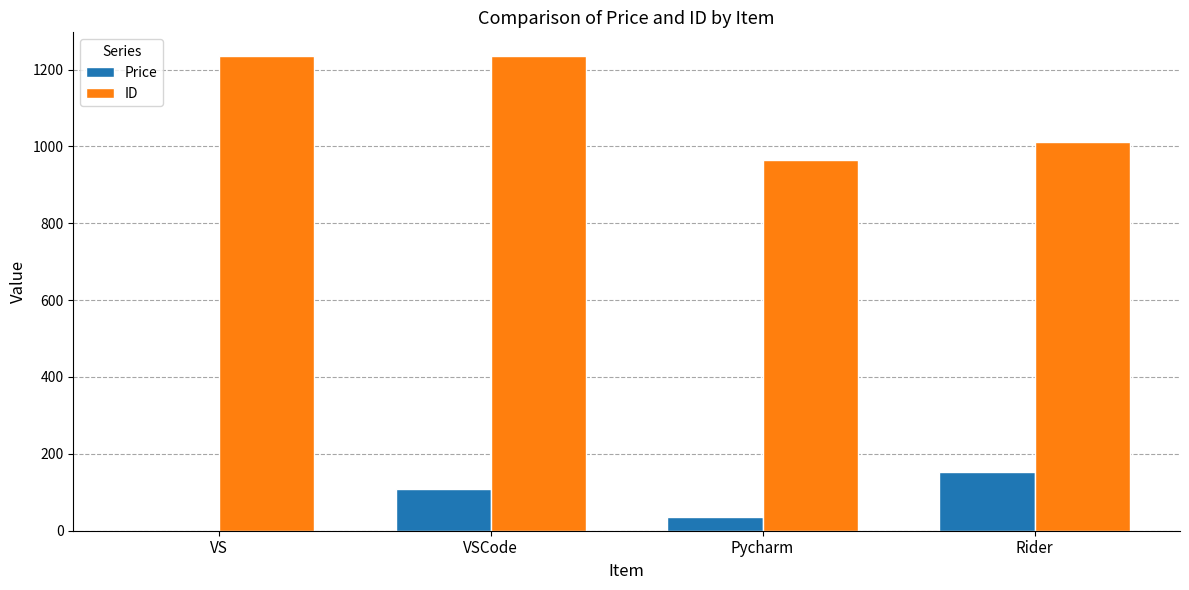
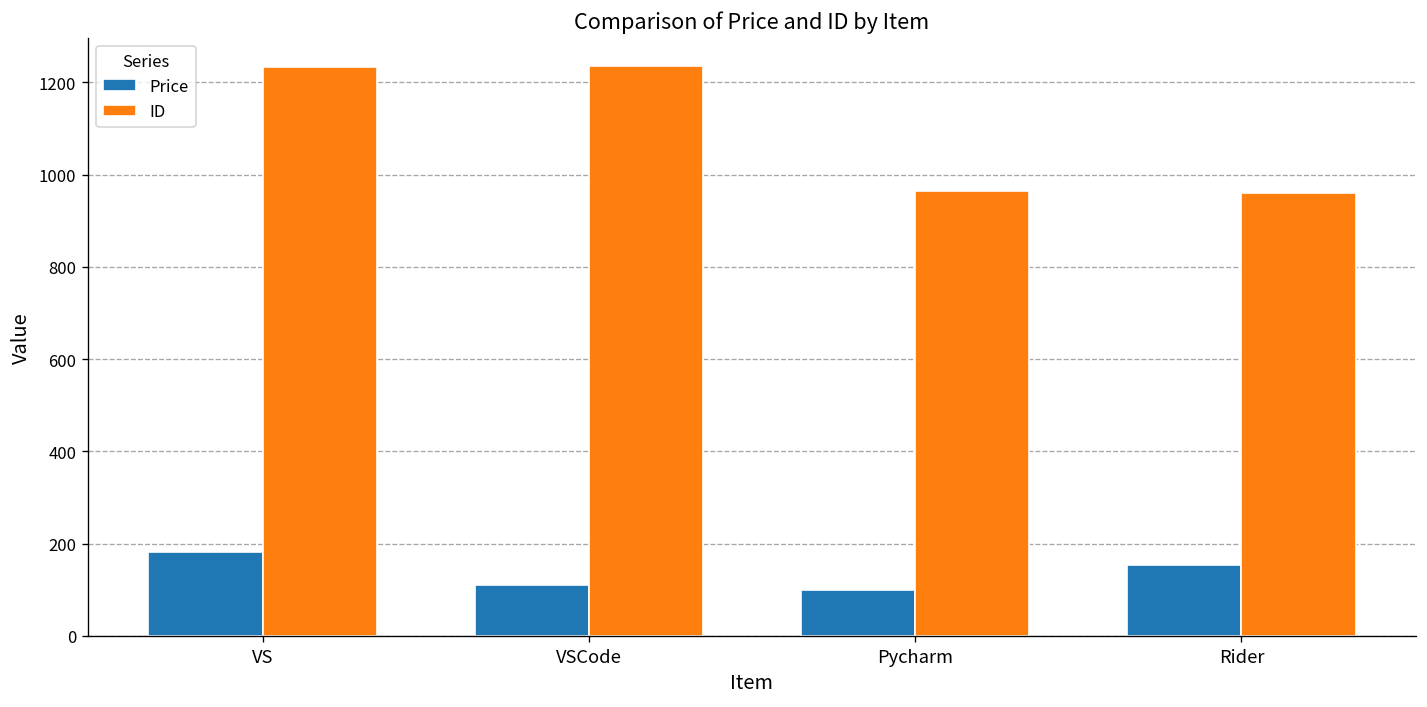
  {
    "Price": {
-     "VS": 0,
+     "VS": 180,
      "VSCode": 110,
-     "Pycharm": 40,
+     "Pycharm": 100,
      "Rider": 150
    },
    "ID": {
      "VS": 1230,
      "VSCode": 1240,
      "Pycharm": 960,
-     "Rider": 1010
+     "Rider": 960
    }
  }
